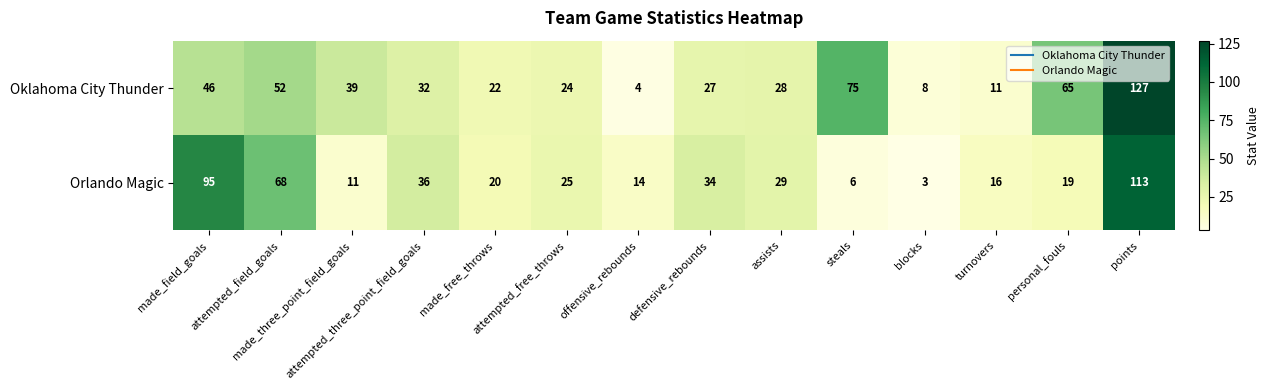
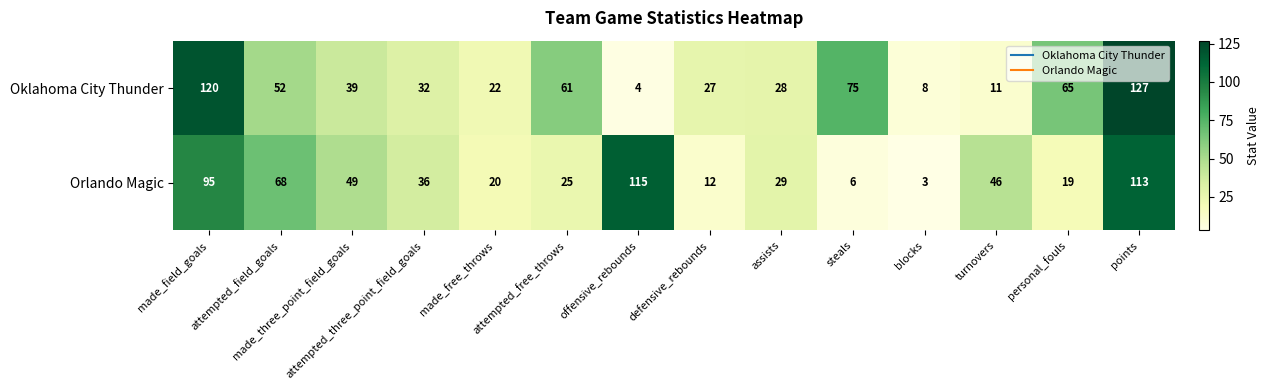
  {
    "Oklahoma City Thunder": {
-     "made_field_goals": 46,
+     "made_field_goals": 120,
      "attempted_field_goals": 52,
      "made_three_point_field_goals": 39,
      "attempted_three_point_field_goals": 32,
      "made_free_throws": 22,
-     "attempted_free_throws": 24,
+     "attempted_free_throws": 61,
      "offensive_rebounds": 4,
      "defensive_rebounds": 27,
      "assists": 28,
      "steals": 75,
      "blocks": 8,
      "turnovers": 11,
      "personal_fouls": 65,
      "points": 127
    },
    "Orlando Magic": {
      "made_field_goals": 95,
      "attempted_field_goals": 68,
-     "made_three_point_field_goals": 11,
+     "made_three_point_field_goals": 49,
      "attempted_three_point_field_goals": 36,
      "made_free_throws": 20,
      "attempted_free_throws": 25,
-     "offensive_rebounds": 14,
-     "defensive_rebounds": 34,
+     "offensive_rebounds": 115,
+     "defensive_rebounds": 12,
      "assists": 29,
      "steals": 6,
      "blocks": 3,
-     "turnovers": 16,
+     "turnovers": 46,
      "personal_fouls": 19,
      "points": 113
    }
  }
